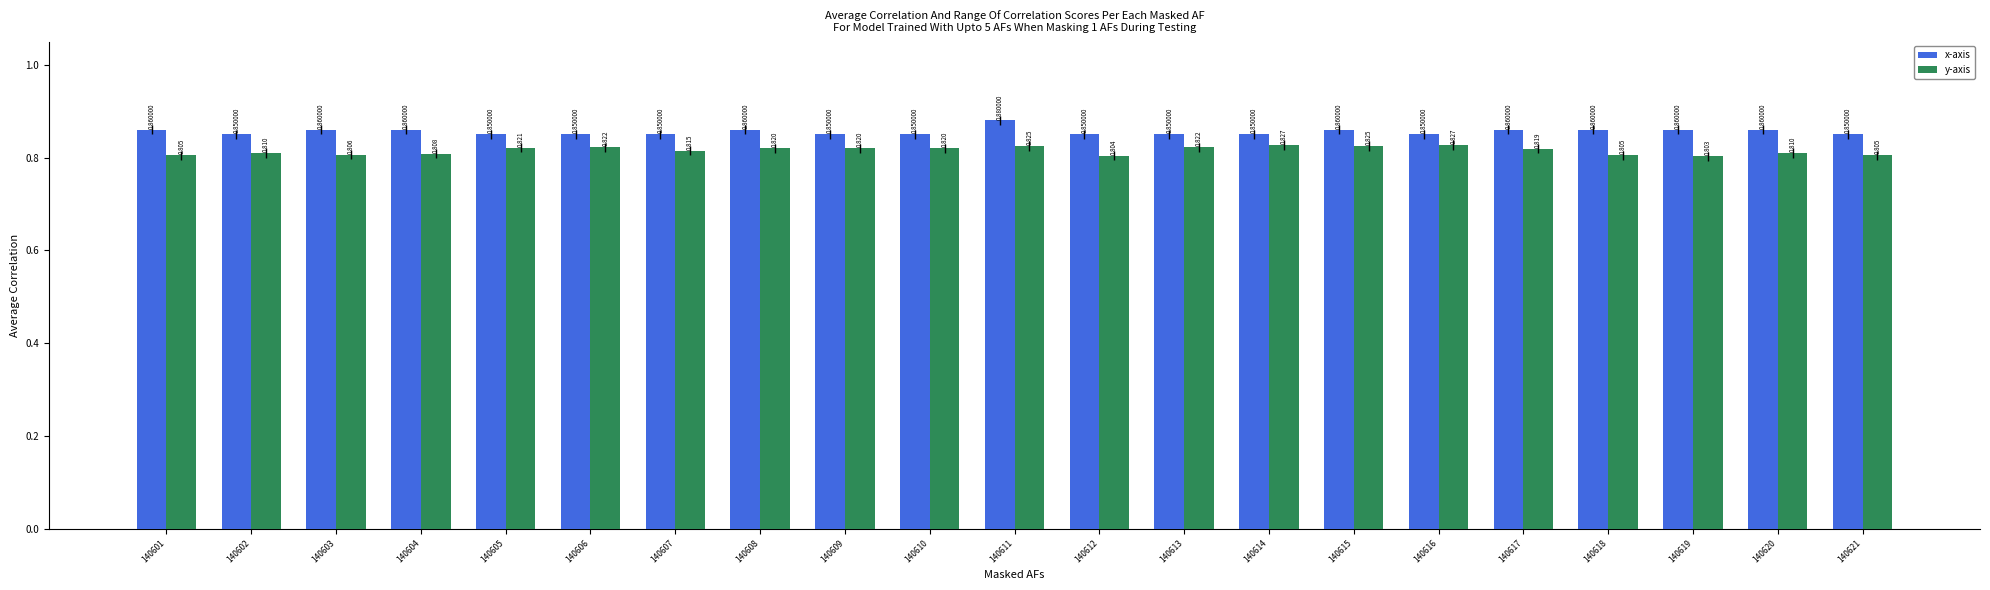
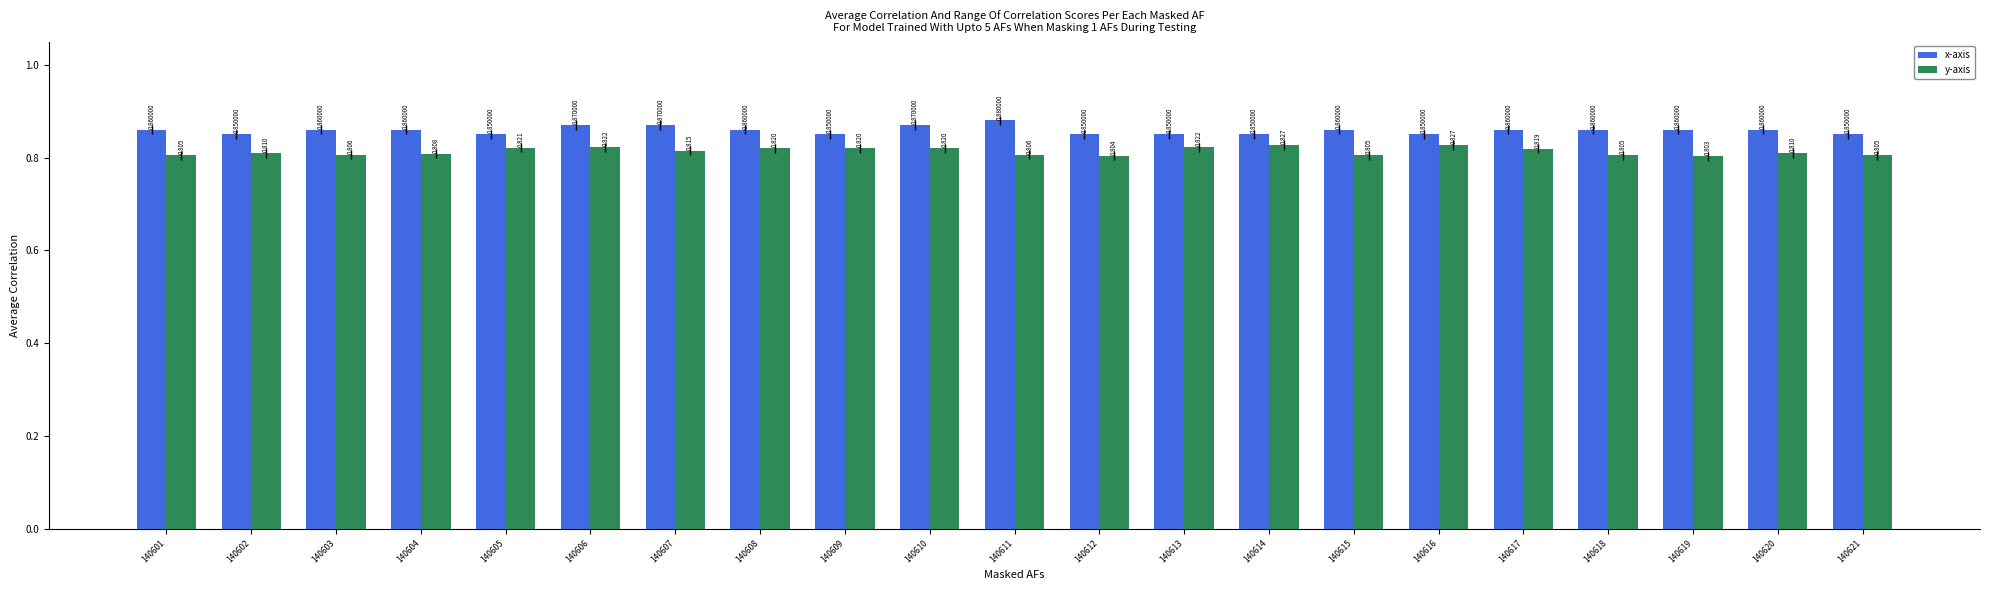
  {
    "x-axis": {
      "140601": 0.860000,
      "140602": 0.850000,
      "140603": 0.860000,
      "140604": 0.860000,
      "140605": 0.850000,
-     "140606": 0.850000,
-     "140607": 0.850000,
+     "140606": 0.870000,
+     "140607": 0.870000,
      "140608": 0.860000,
      "140609": 0.850000,
-     "140610": 0.850000,
+     "140610": 0.870000,
      "140611": 0.880000,
      "140612": 0.850000,
      "140613": 0.850000,
      "140614": 0.850000,
      "140615": 0.860000,
      "140616": 0.850000,
      "140617": 0.860000,
      "140618": 0.860000,
      "140619": 0.860000,
      "140620": 0.860000,
      "140621": 0.850000
    },
    "y-axis": {
      "140601": 0.805,
      "140602": 0.810,
      "140603": 0.806,
      "140604": 0.808,
      "140605": 0.821,
      "140606": 0.822,
      "140607": 0.815,
      "140608": 0.820,
      "140609": 0.820,
      "140610": 0.820,
-     "140611": 0.825,
+     "140611": 0.806,
      "140612": 0.804,
      "140613": 0.822,
      "140614": 0.827,
-     "140615": 0.825,
+     "140615": 0.805,
      "140616": 0.827,
      "140617": 0.819,
      "140618": 0.805,
      "140619": 0.803,
      "140620": 0.810,
      "140621": 0.805
    }
  }
